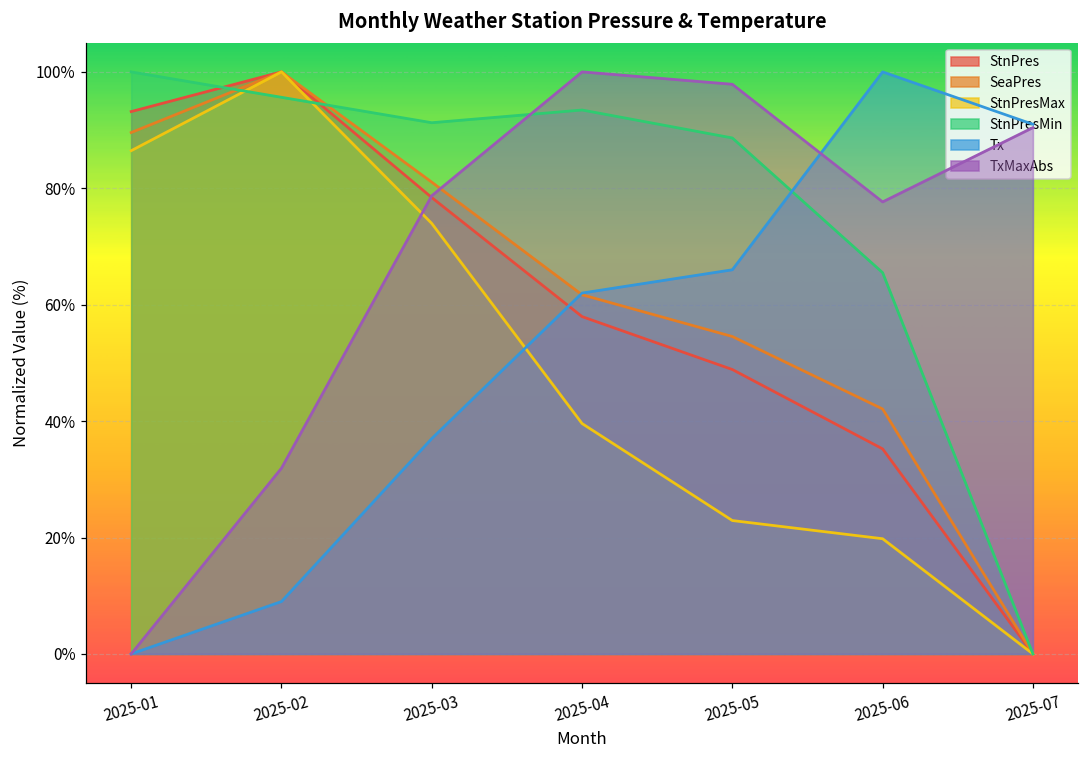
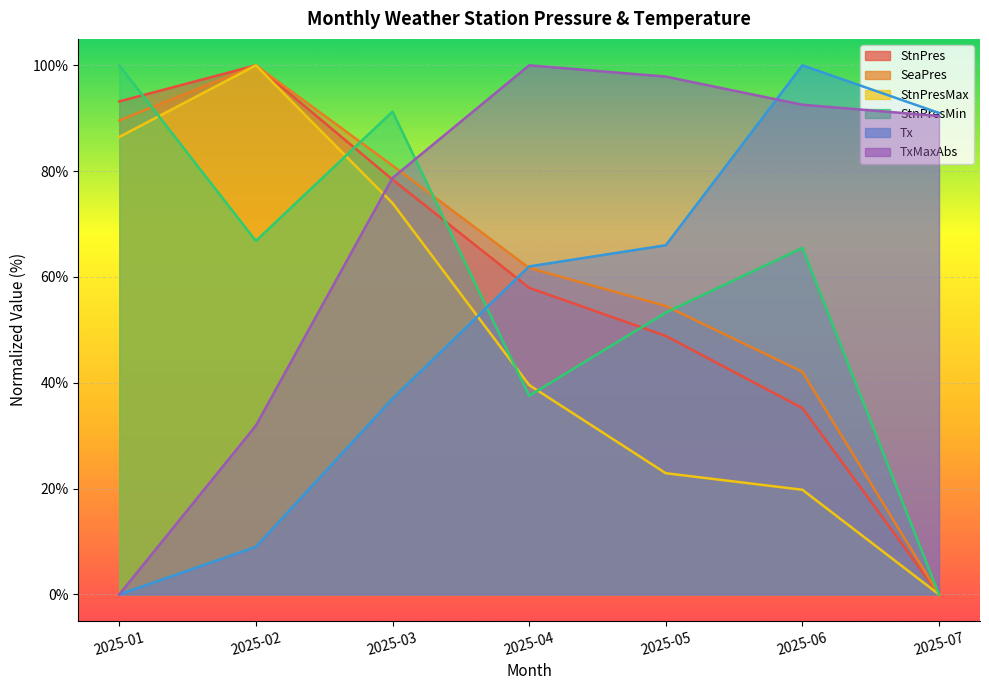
  {
    "StnPresMin": {
      "2025-01": "100%",
-     "2025-02": "96%",
+     "2025-02": "67%",
      "2025-03": "91%",
-     "2025-04": "93%",
-     "2025-05": "89%",
+     "2025-04": "38%",
+     "2025-05": "53%",
      "2025-06": "66%"
    },
    "Tx": {
      "2025-02": "9%",
      "2025-03": "37%",
      "2025-05": "66%",
      "2025-06": "100%"
    },
    "TxMaxAbs": {
      "2025-02": "32%",
      "2025-04": "100%",
      "2025-05": "98%",
-     "2025-06": "78%"
+     "2025-06": "93%"
    }
  }
